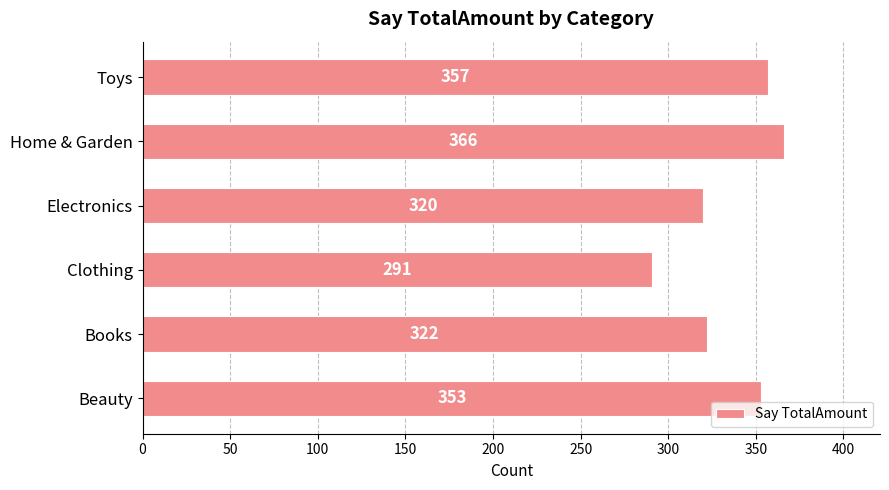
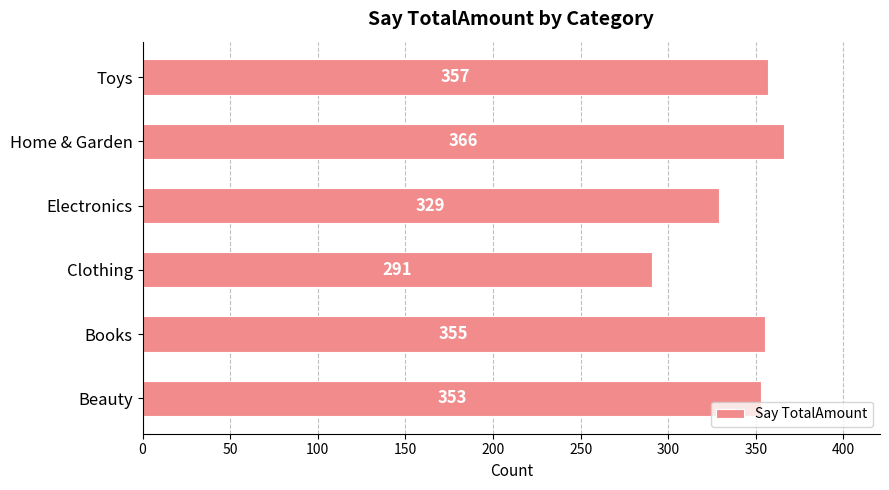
  {
    "Toys": 357,
    "Home & Garden": 366,
-   "Electronics": 320,
+   "Electronics": 329,
    "Clothing": 291,
-   "Books": 322,
+   "Books": 355,
    "Beauty": 353
  }
